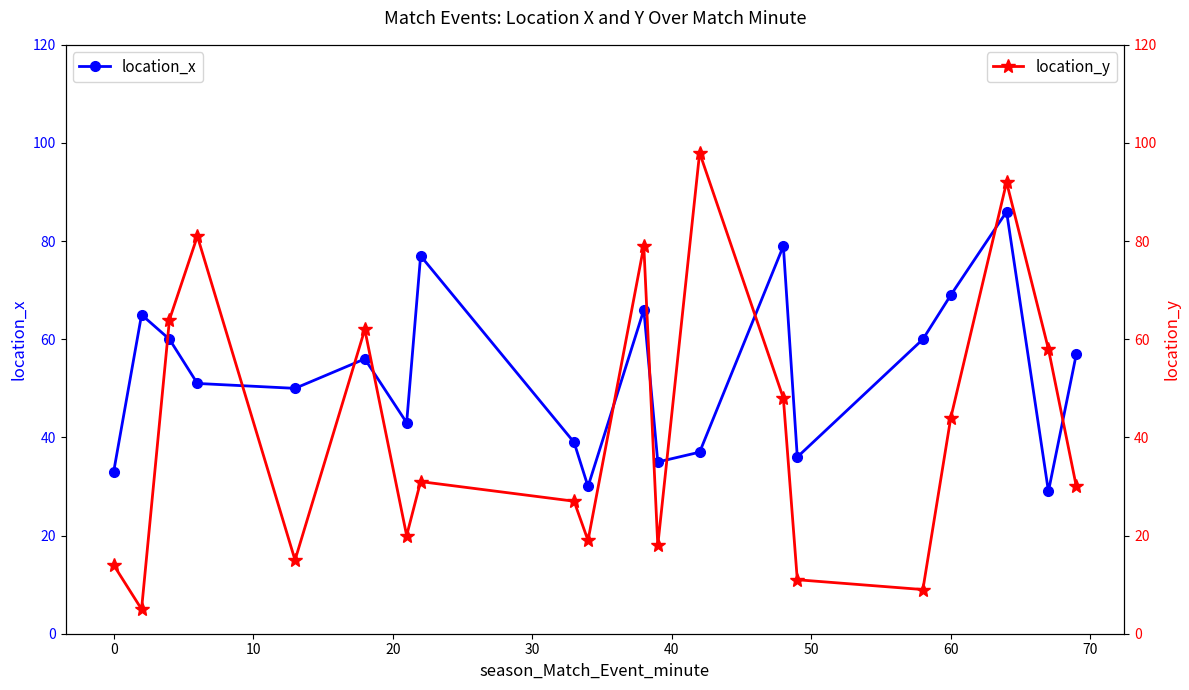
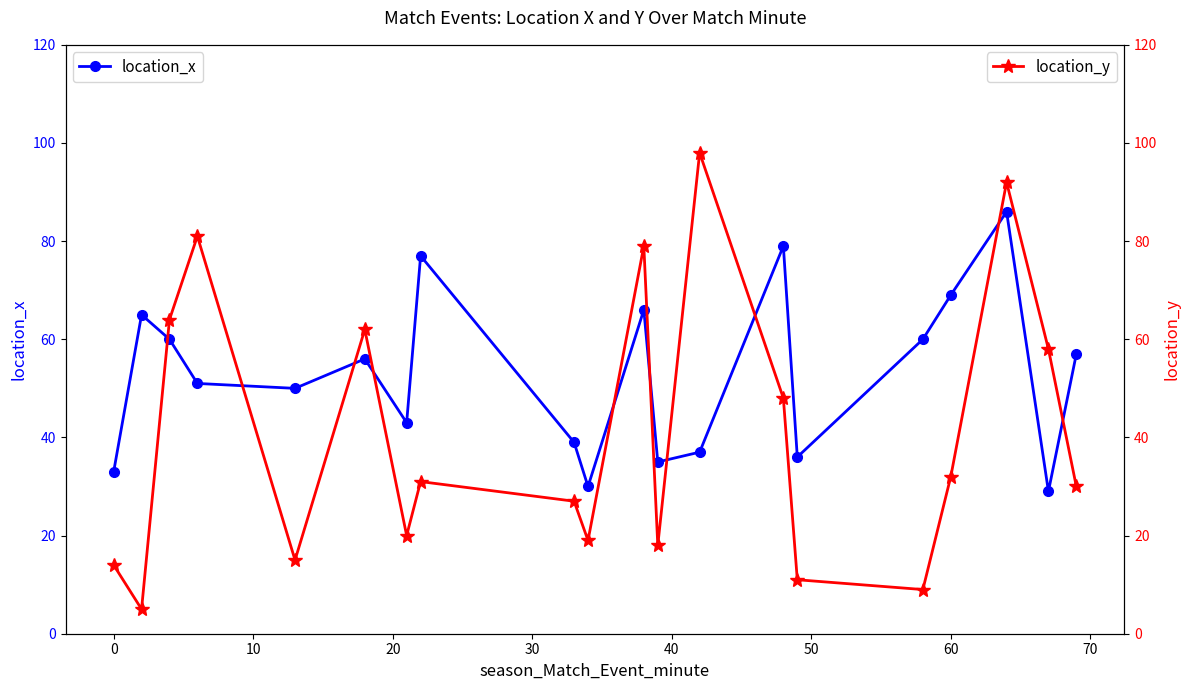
  {
    "location_x": {
      "0": 33,
      "60": 69
    },
    "location_y": {
      "0": 14,
-     "60": 44
+     "60": 32
    }
  }
